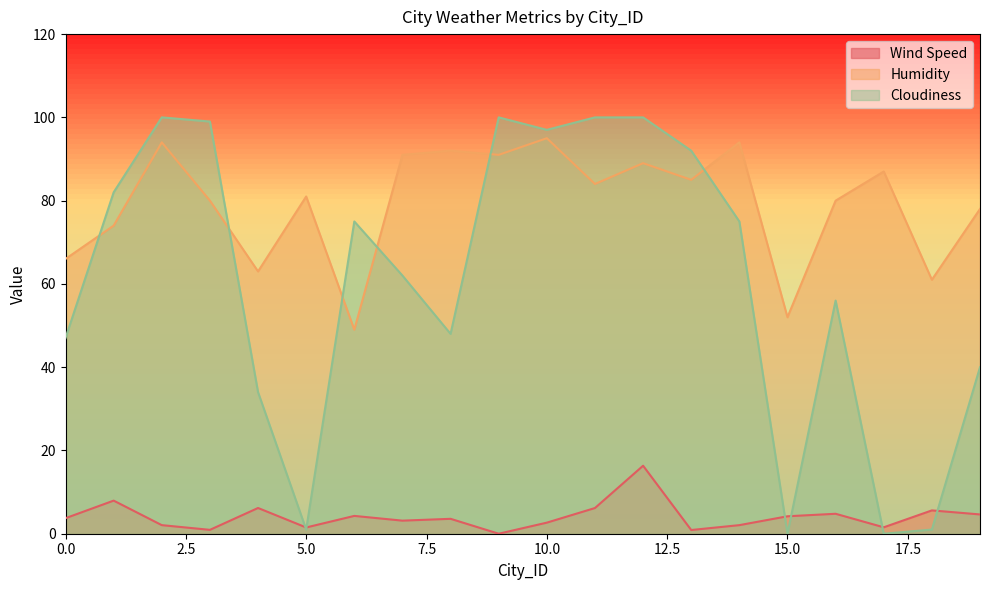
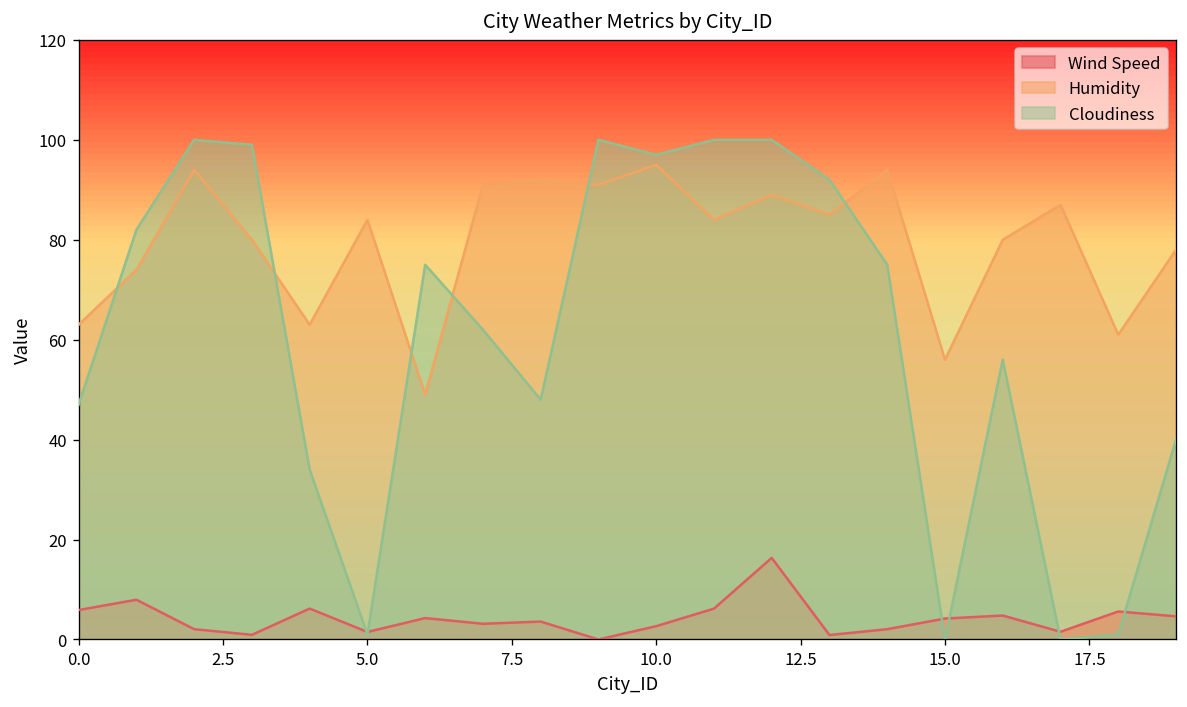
  {
    "Wind Speed": {
-     "0.0": 4,
+     "0.0": 6,
      "10.0": 3,
      "15.0": 4
    },
    "Humidity": {
-     "0.0": 66,
-     "5.0": 81,
+     "0.0": 63,
+     "5.0": 84,
      "10.0": 95,
-     "15.0": 52
+     "15.0": 56
    },
    "Cloudiness": {
      "0.0": 47,
      "10.0": 97,
      "15.0": 0
    }
  }
